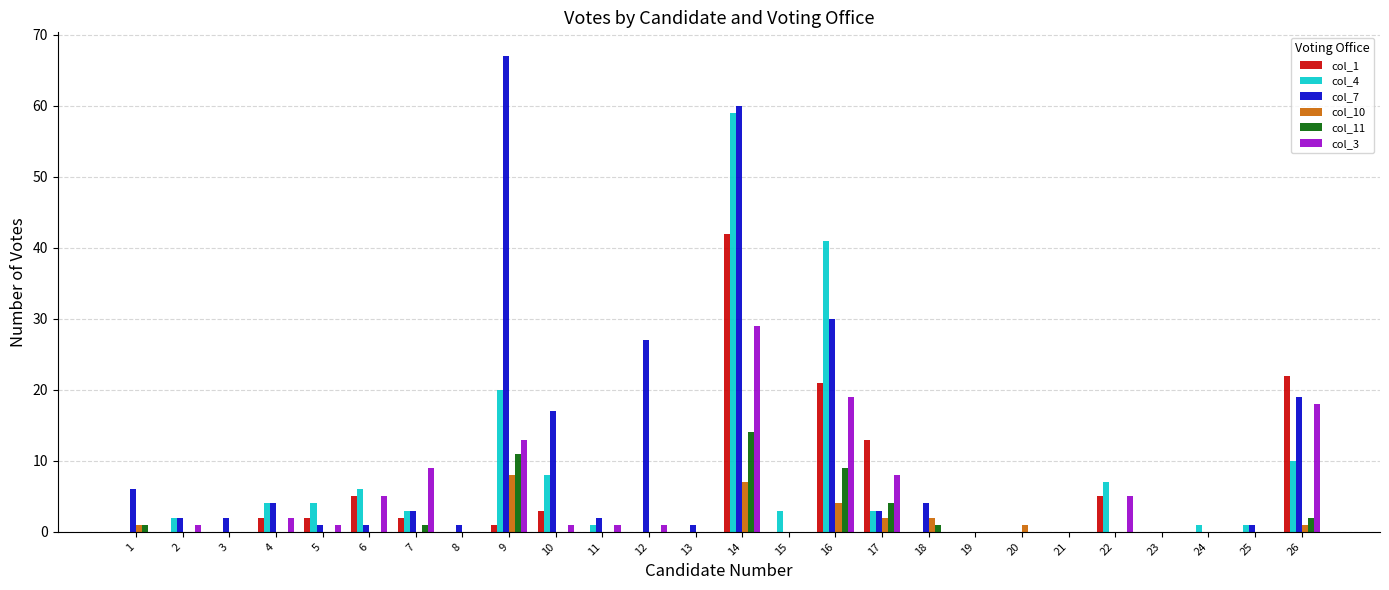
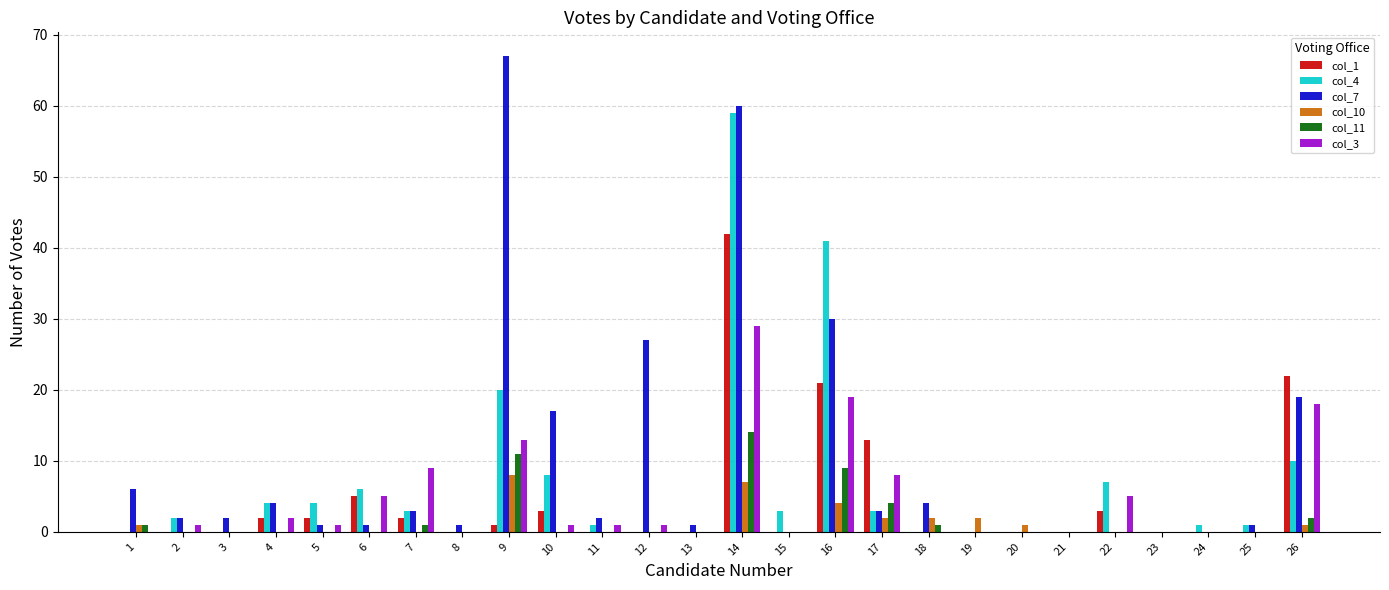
  {
    "col_1": {
      "1": 0,
      "2": 0,
      "3": 0,
      "4": 2,
      "5": 2,
      "6": 5,
      "7": 2,
      "8": 0,
      "9": 1,
      "10": 3,
      "11": 0,
      "12": 0,
      "13": 0,
      "14": 42,
      "15": 0,
      "16": 21,
      "17": 13,
      "18": 0,
      "19": 0,
      "20": 0,
      "21": 0,
-     "22": 5,
+     "22": 3,
      "23": 0,
      "24": 0,
      "25": 0,
      "26": 22
    },
    "col_4": {
      "1": 0,
      "2": 2,
      "3": 0,
      "4": 4,
      "5": 4,
      "6": 6,
      "7": 3,
      "8": 0,
      "9": 20,
      "10": 8,
      "11": 1,
      "12": 0,
      "13": 0,
      "14": 59,
      "15": 3,
      "16": 41,
      "17": 3,
      "18": 0,
      "19": 0,
      "20": 0,
      "21": 0,
      "22": 7,
      "23": 0,
      "24": 1,
      "25": 1,
      "26": 10
    },
    "col_7": {
      "1": 6,
      "2": 2,
      "3": 2,
      "4": 4,
      "5": 1,
      "6": 1,
      "7": 3,
      "8": 1,
      "9": 67,
      "10": 17,
      "11": 2,
      "12": 27,
      "13": 1,
      "14": 60,
      "15": 0,
      "16": 30,
      "17": 3,
      "18": 4,
      "19": 0,
      "20": 0,
      "21": 0,
      "22": 0,
      "23": 0,
      "24": 0,
      "25": 1,
      "26": 19
    },
    "col_10": {
      "1": 1,
      "2": 0,
      "3": 0,
      "4": 0,
      "5": 0,
      "6": 0,
      "7": 0,
      "8": 0,
      "9": 8,
      "10": 0,
      "11": 0,
      "12": 0,
      "13": 0,
      "14": 7,
      "15": 0,
      "16": 4,
      "17": 2,
      "18": 2,
-     "19": 0,
+     "19": 2,
      "20": 1,
      "21": 0,
      "22": 0,
      "23": 0,
      "24": 0,
      "25": 0,
      "26": 1
    },
    "col_11": {
      "1": 1,
      "2": 0,
      "3": 0,
      "4": 0,
      "5": 0,
      "6": 0,
      "7": 1,
      "8": 0,
      "9": 11,
      "10": 0,
      "11": 0,
      "12": 0,
      "13": 0,
      "14": 14,
      "15": 0,
      "16": 9,
      "17": 4,
      "18": 1,
      "19": 0,
      "20": 0,
      "21": 0,
      "22": 0,
      "23": 0,
      "24": 0,
      "25": 0,
      "26": 2
    },
    "col_3": {
      "1": 0,
      "2": 1,
      "3": 0,
      "4": 2,
      "5": 1,
      "6": 5,
      "7": 9,
      "8": 0,
      "9": 13,
      "10": 1,
      "11": 1,
      "12": 1,
      "13": 0,
      "14": 29,
      "15": 0,
      "16": 19,
      "17": 8,
      "18": 0,
      "19": 0,
      "20": 0,
      "21": 0,
      "22": 5,
      "23": 0,
      "24": 0,
      "25": 0,
      "26": 18
    }
  }
